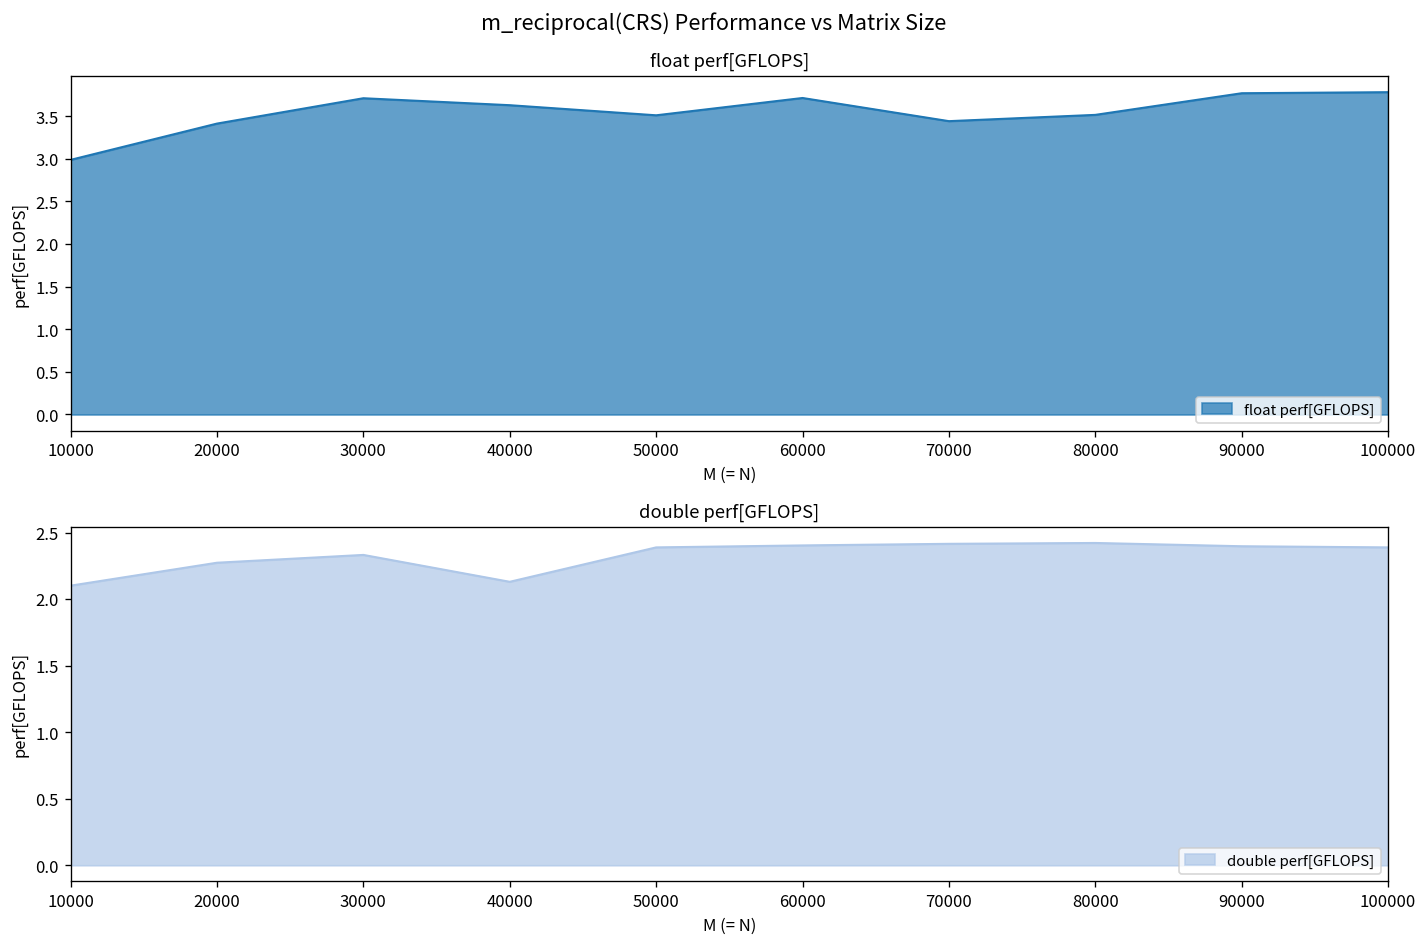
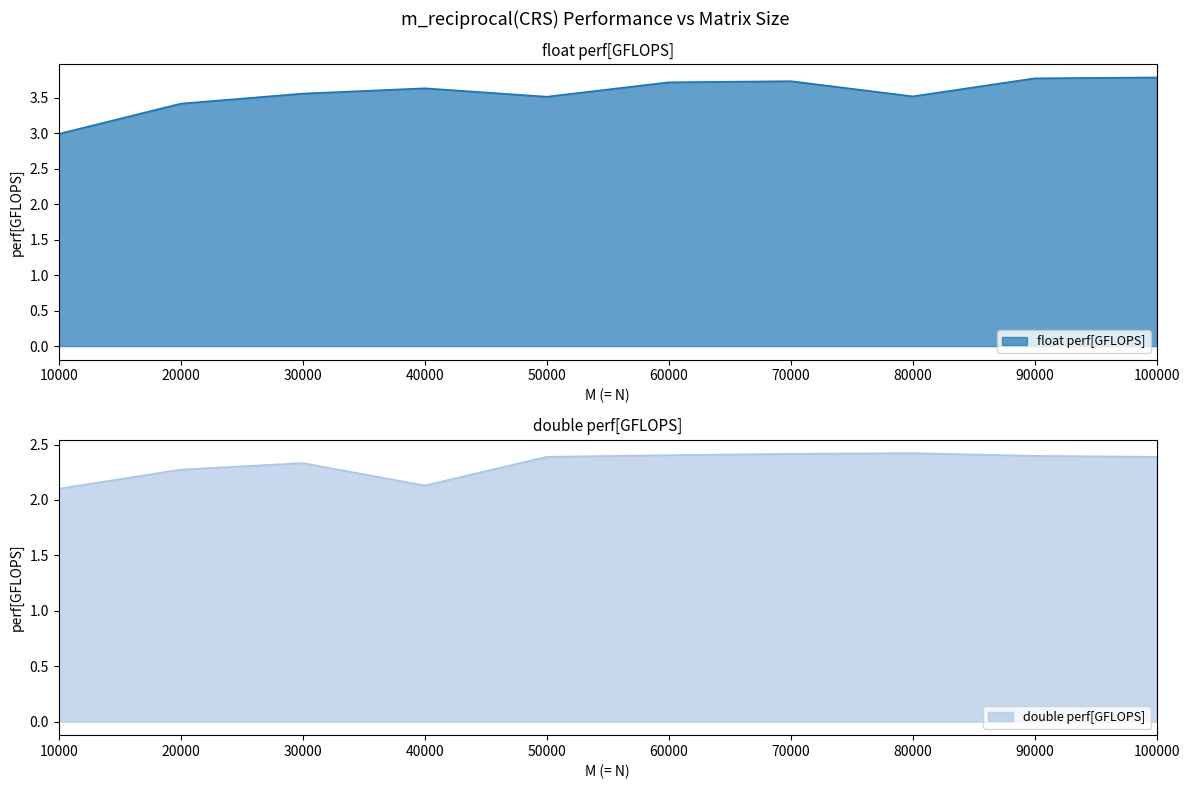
  {
    "float perf[GFLOPS]": {
      "10000": 3.0,
      "20000": 3.4,
-     "30000": 3.7,
+     "30000": 3.6,
      "40000": 3.6,
      "50000": 3.5,
      "60000": 3.7,
-     "70000": 3.4,
+     "70000": 3.7,
      "80000": 3.5,
      "90000": 3.8,
      "100000": 3.8
    },
    "double perf[GFLOPS]": {
      "10000": 2.10,
      "20000": 2.27,
      "30000": 2.33,
      "40000": 2.13,
      "50000": 2.39,
      "60000": 2.40,
      "70000": 2.42,
      "80000": 2.42,
      "90000": 2.40,
      "100000": 2.39
    }
  }
